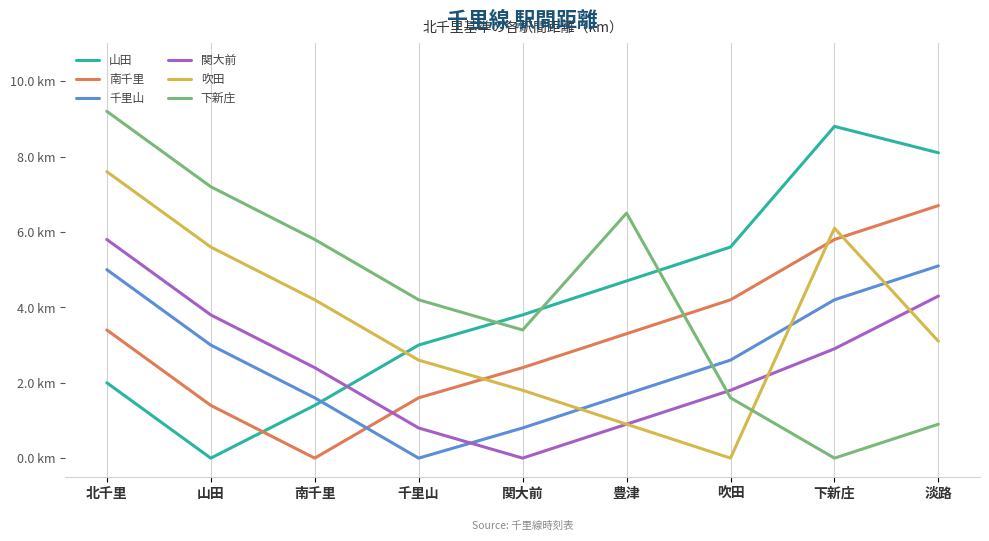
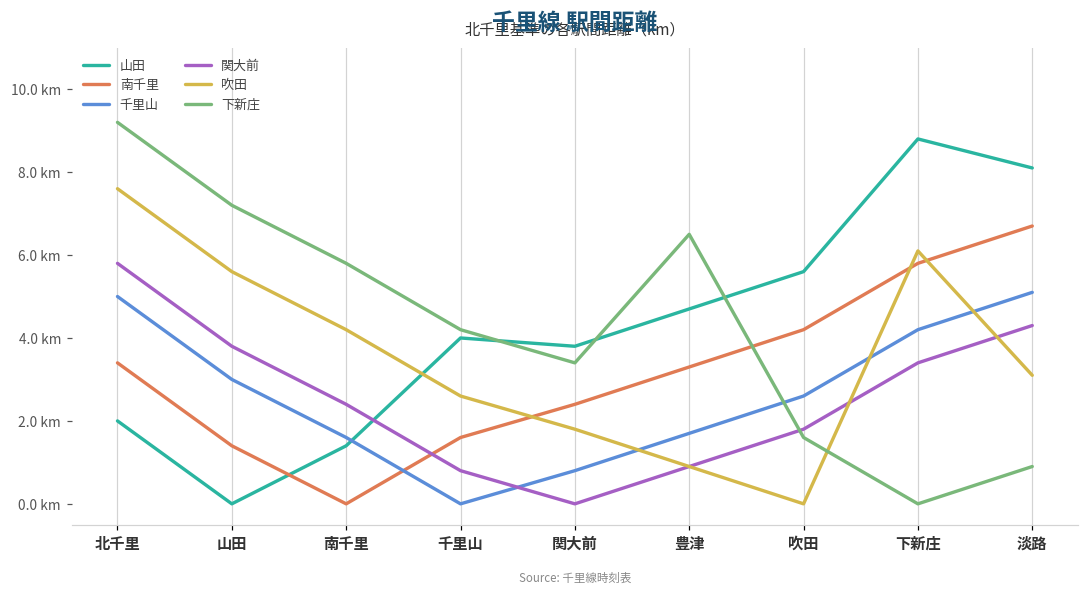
  {
    "山田": {
      "北千里": "2 km",
      "山田": "0 km",
      "南千里": "1.4 km",
-     "千里山": "3 km",
+     "千里山": "4 km",
      "関大前": "3.8 km",
      "豊津": "4.7 km",
      "吹田": "5.6 km",
      "下新庄": "8.8 km",
      "淡路": "8.1 km"
    },
    "南千里": {
      "北千里": "3.4 km",
      "山田": "1.4 km",
      "南千里": "0.0 km",
      "千里山": "1.6 km",
      "関大前": "2.4 km",
      "豊津": "3.3 km",
      "吹田": "4.2 km",
      "下新庄": "5.8 km",
      "淡路": "6.7 km"
    },
    "千里山": {
      "北千里": "5.0 km",
      "山田": "3.0 km",
      "南千里": "1.6 km",
      "千里山": "0.0 km",
      "関大前": "0.8 km",
      "豊津": "1.7 km",
      "吹田": "2.6 km",
      "下新庄": "4.2 km",
      "淡路": "5.1 km"
    },
    "関大前": {
      "北千里": "5.8 km",
      "山田": "3.8 km",
      "南千里": "2.4 km",
      "千里山": "0.8 km",
      "関大前": "0.0 km",
      "吹田": "1.8 km",
-     "下新庄": "2.9 km",
+     "下新庄": "3.4 km",
      "淡路": "4.3 km"
    },
    "吹田": {
      "北千里": "7.6 km",
      "山田": "5.6 km",
      "南千里": "4.2 km",
      "千里山": "2.6 km",
      "関大前": "1.8 km",
      "吹田": "0.0 km",
      "下新庄": "6.1 km",
      "淡路": "3.1 km"
    },
    "下新庄": {
      "北千里": "9.2 km",
      "山田": "7.2 km",
      "南千里": "5.8 km",
      "千里山": "4.2 km",
      "関大前": "3.4 km",
      "豊津": "6.5 km",
      "吹田": "1.6 km",
      "下新庄": "0.0 km",
      "淡路": "0.9 km"
    }
  }
